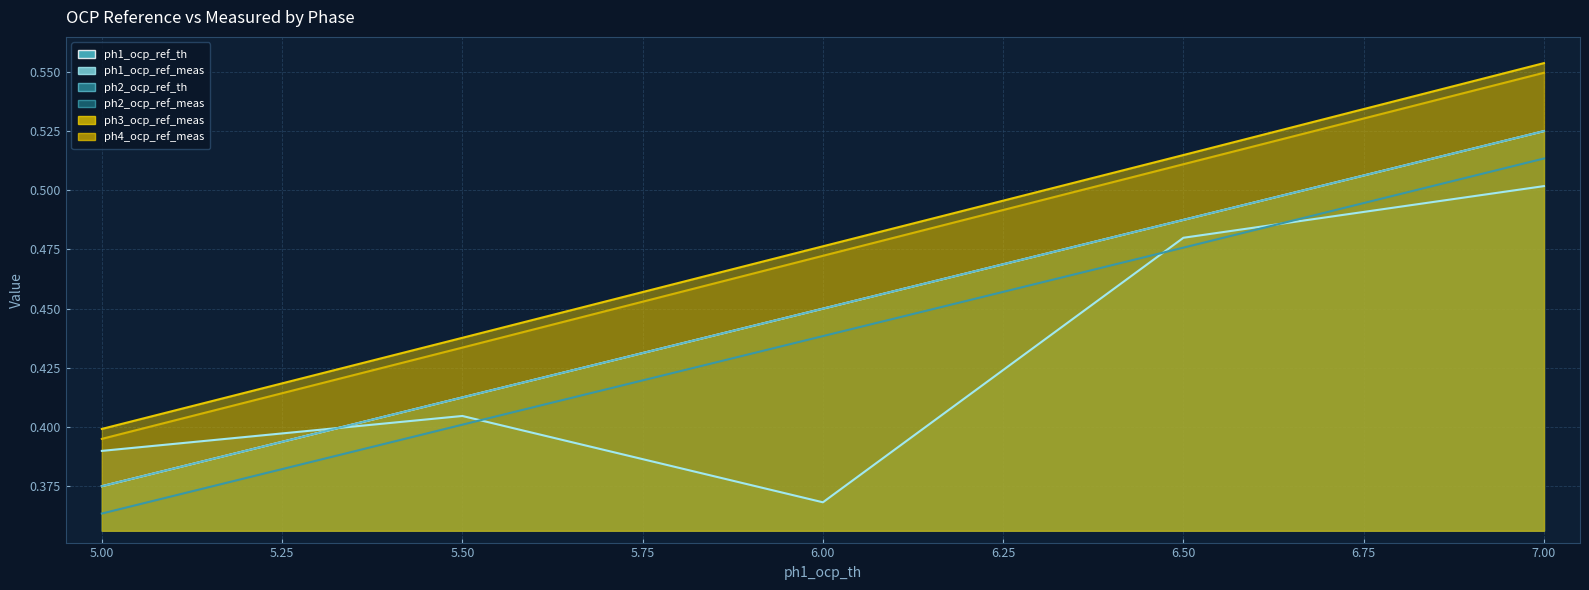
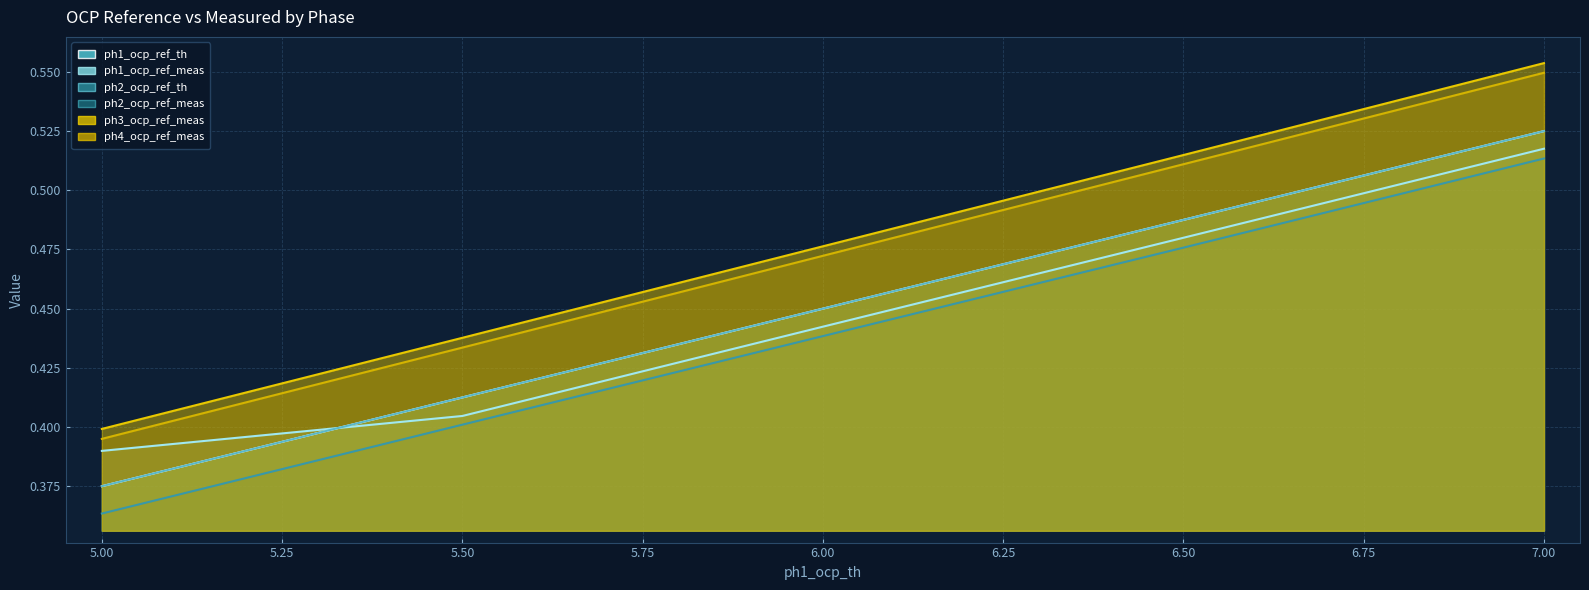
  {
    "ph1_ocp_ref_meas": {
      "5.00": 0.390,
      "5.50": 0.405,
-     "6.00": 0.368,
+     "6.00": 0.442,
      "6.50": 0.480,
-     "7.00": 0.502
+     "7.00": 0.518
    }
  }
